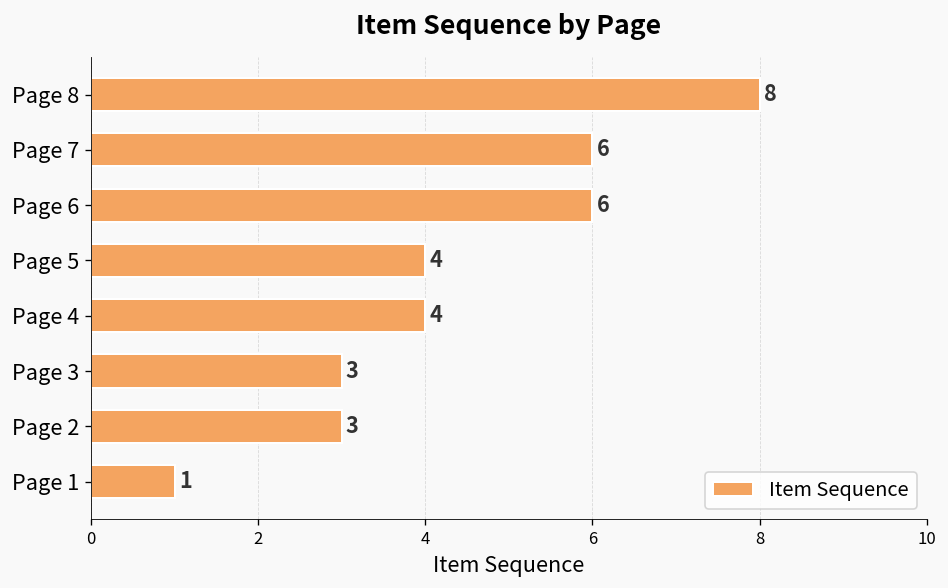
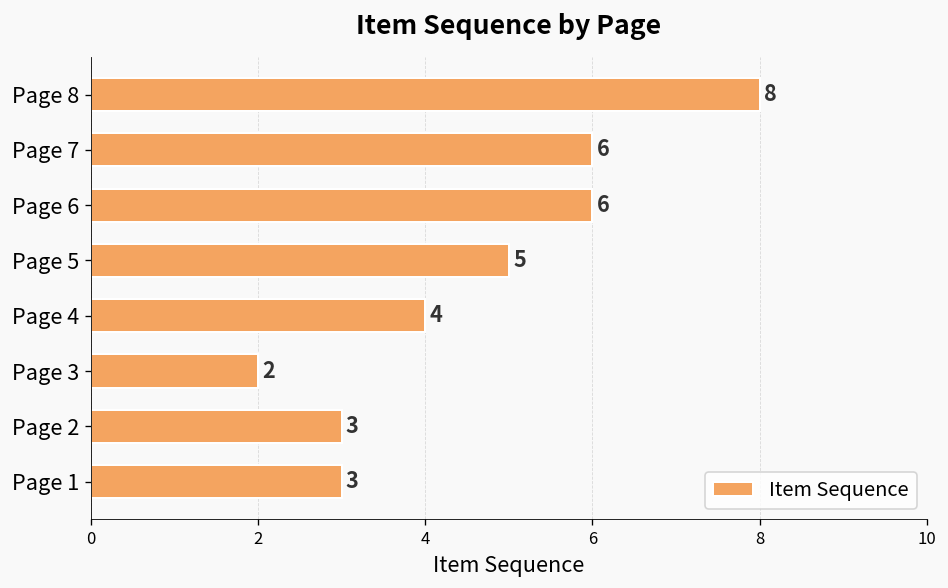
  {
    "Page 8": 8,
    "Page 7": 6,
    "Page 6": 6,
-   "Page 5": 4,
+   "Page 5": 5,
    "Page 4": 4,
-   "Page 3": 3,
+   "Page 3": 2,
    "Page 2": 3,
-   "Page 1": 1
+   "Page 1": 3
  }
